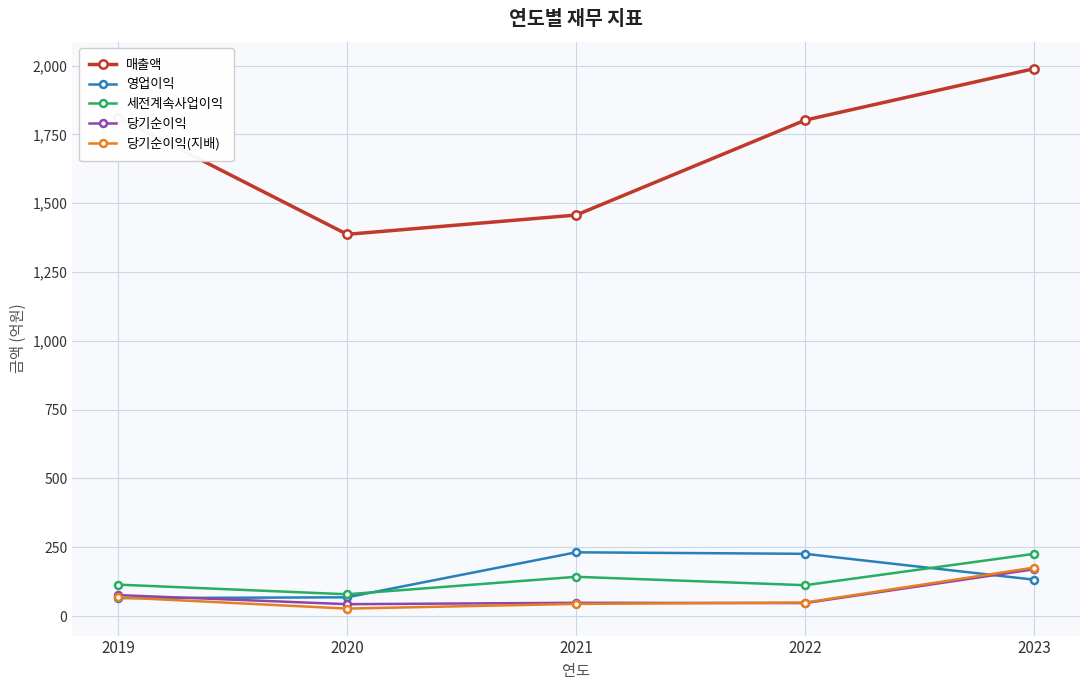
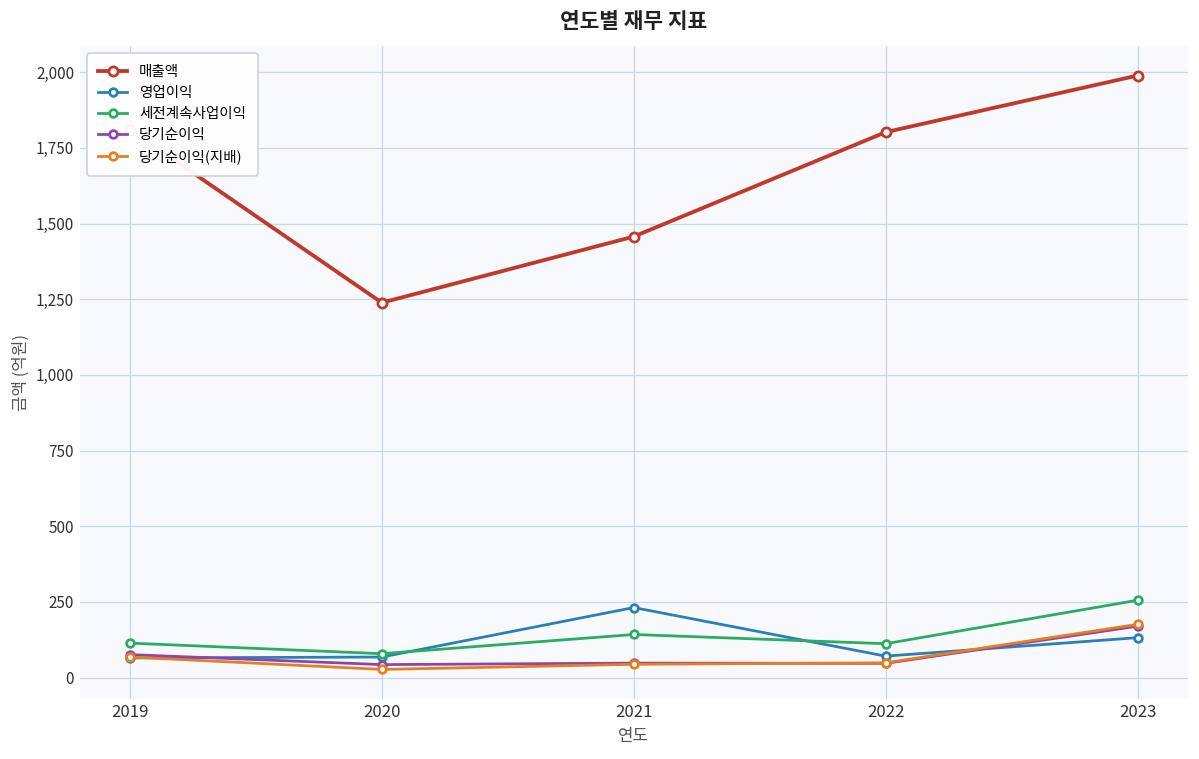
  {
    "매출액": {
-     "2020": "1,390",
+     "2020": "1,240",
      "2021": "1,460",
      "2022": "1,800",
      "2023": "1,990"
    },
    "영업이익": {
      "2020": "70",
      "2021": "230",
-     "2022": "230",
+     "2022": "70",
      "2023": "130"
    },
    "세전계속사업이익": {
      "2019": "110",
      "2020": "80",
      "2021": "140",
      "2022": "110",
-     "2023": "230"
+     "2023": "260"
    },
    "당기순이익": {
      "2020": "40"
    },
    "당기순이익(지배)": {
      "2020": "30"
    }
  }
